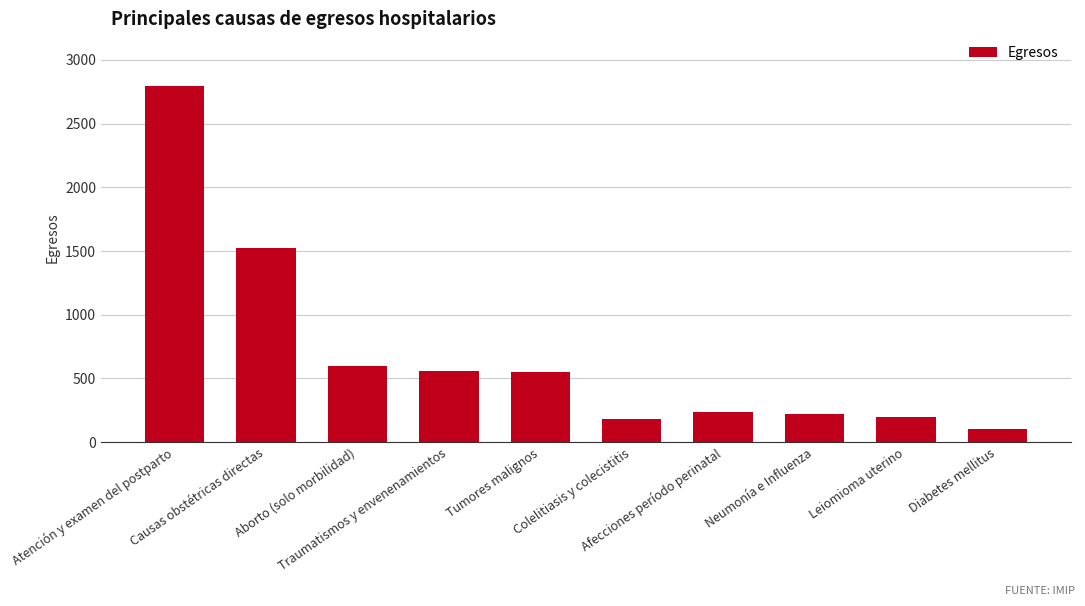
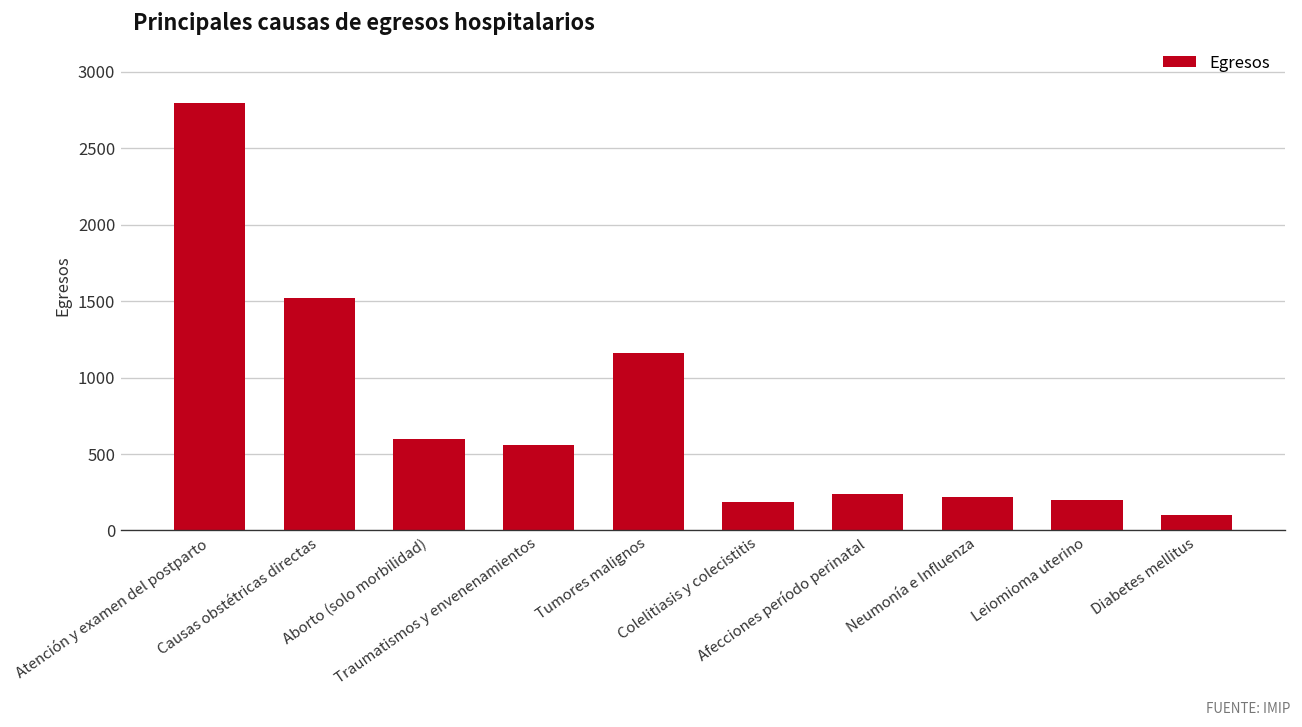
  {
    "Atención y examen del postparto": 2790,
    "Causas obstétricas directas": 1520,
    "Aborto (solo morbilidad)": 600,
    "Traumatismos y envenenamientos": 560,
-   "Tumores malignos": 550,
+   "Tumores malignos": 1160,
    "Colelitiasis y colecistitis": 190,
    "Afecciones período perinatal": 240,
    "Neumonía e Influenza": 220,
    "Leiomioma uterino": 200,
    "Diabetes mellitus": 100
  }
